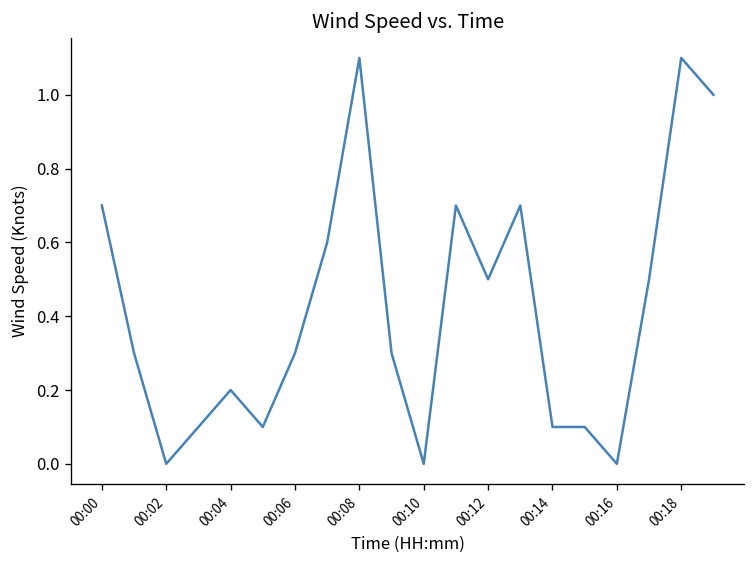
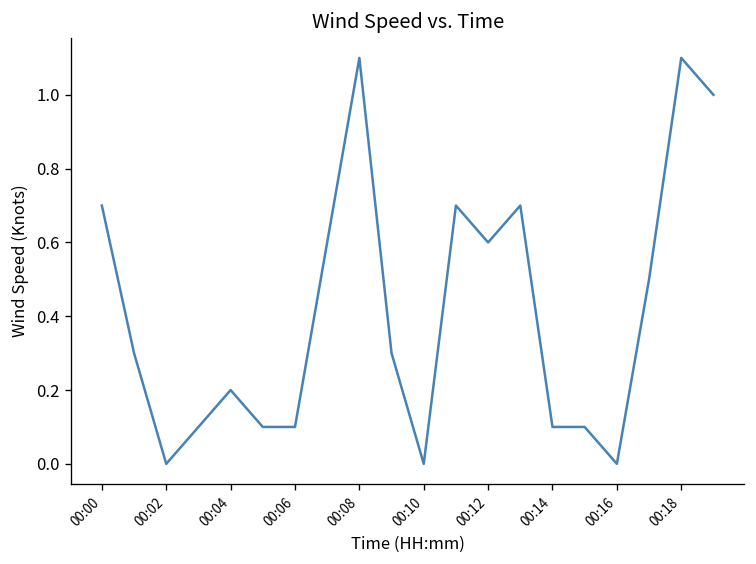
  {
    "00:00": 0.7,
    "00:02": 0.0,
    "00:04": 0.2,
-   "00:06": 0.3,
+   "00:06": 0.1,
    "00:08": 1.1,
    "00:10": 0.0,
-   "00:12": 0.5,
+   "00:12": 0.6,
    "00:14": 0.1,
    "00:16": 0.0,
    "00:18": 1.1
  }
